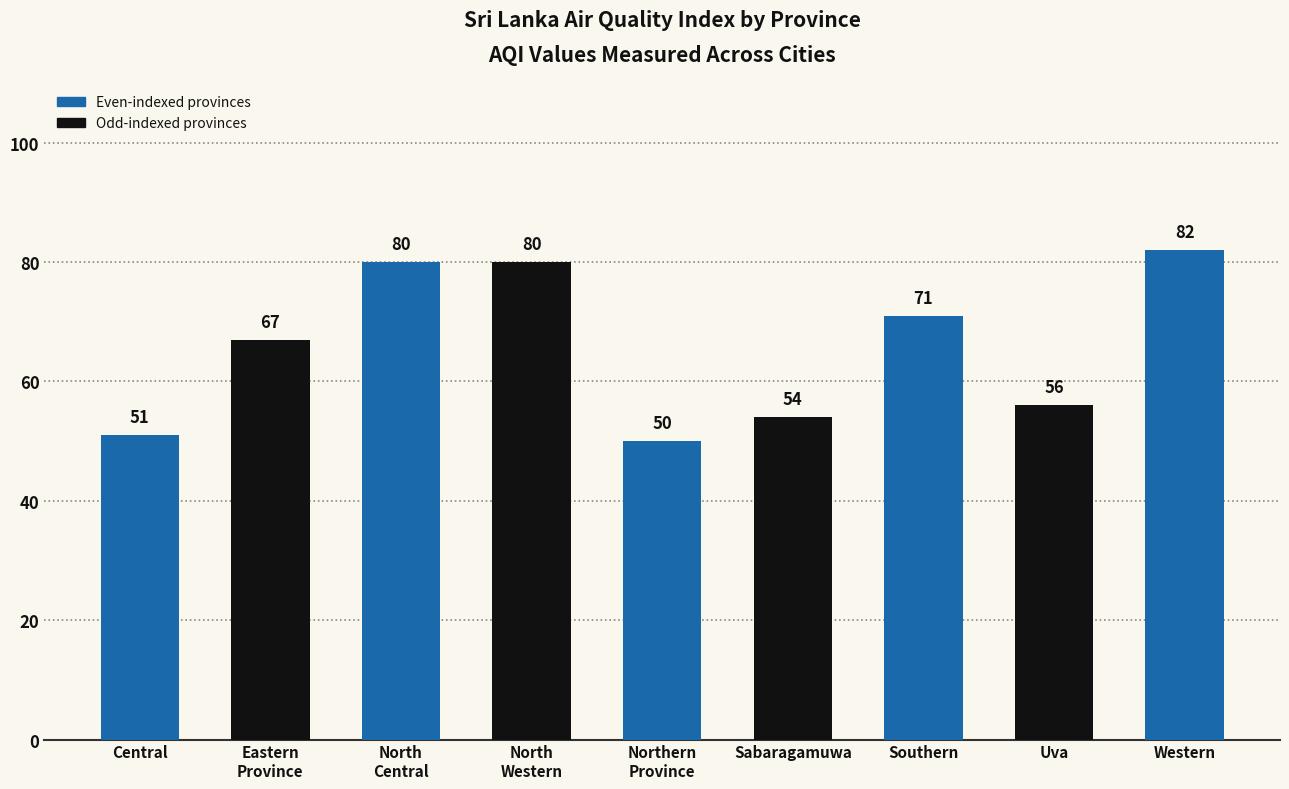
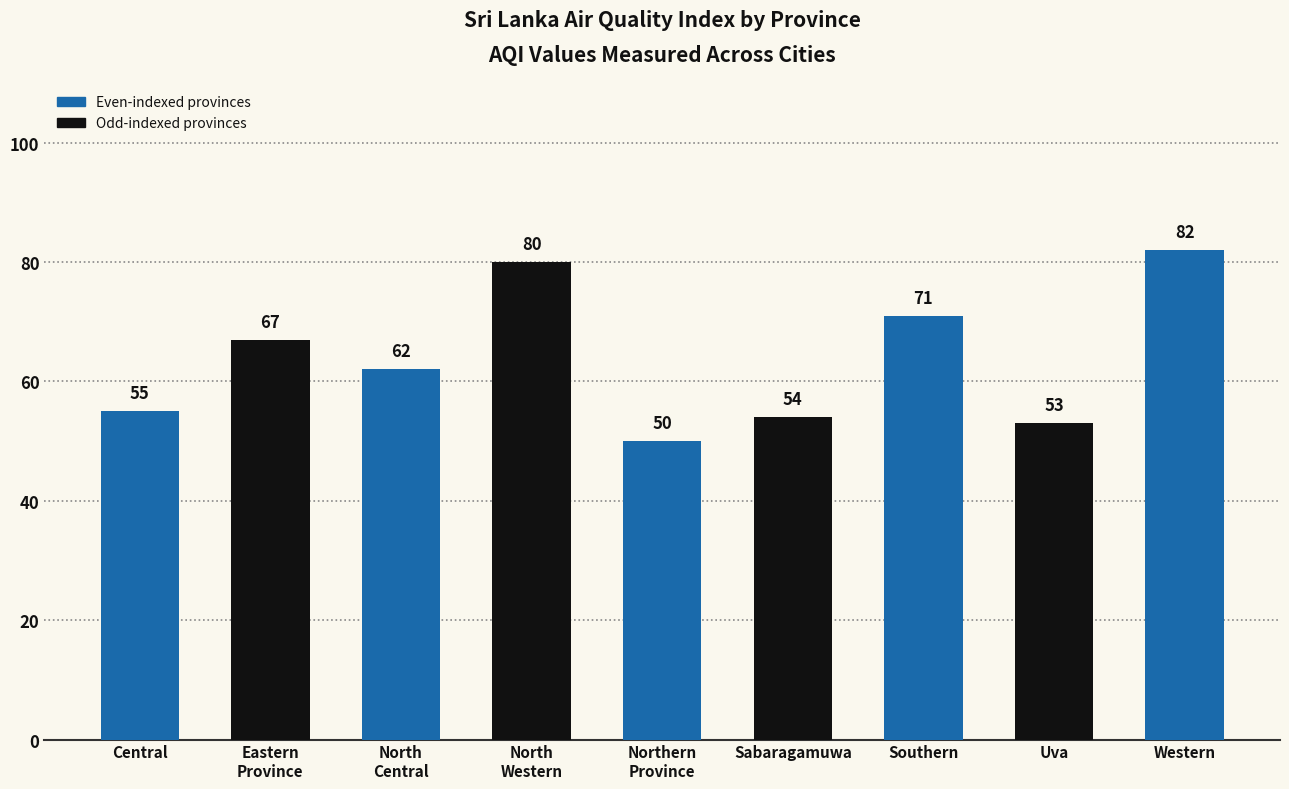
  {
-   "Central": 51,
+   "Central": 55,
    "Eastern Province": 67,
-   "North Central": 80,
+   "North Central": 62,
    "North Western": 80,
    "Northern Province": 50,
    "Sabaragamuwa": 54,
    "Southern": 71,
-   "Uva": 56,
+   "Uva": 53,
    "Western": 82
  }
